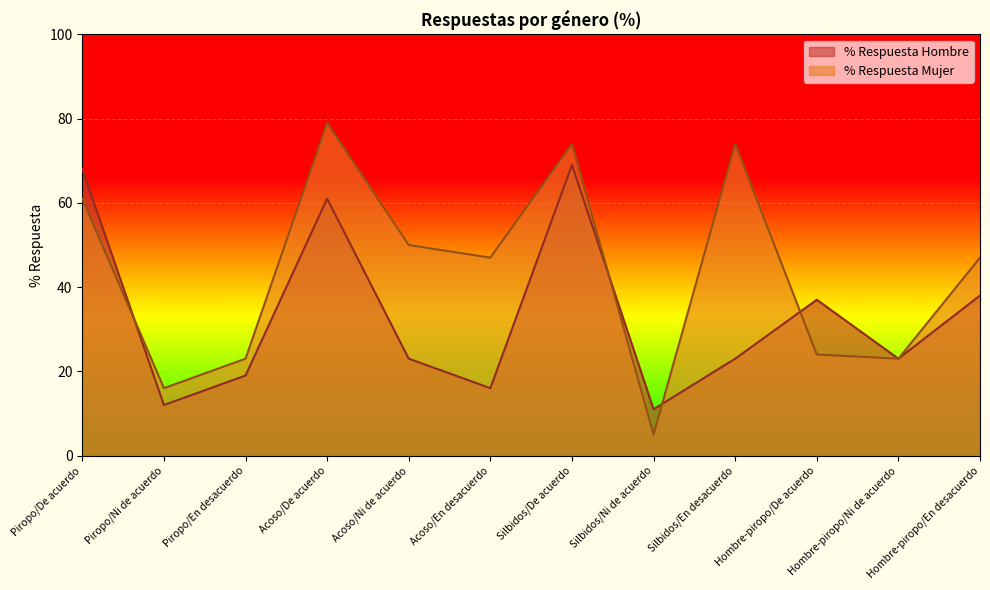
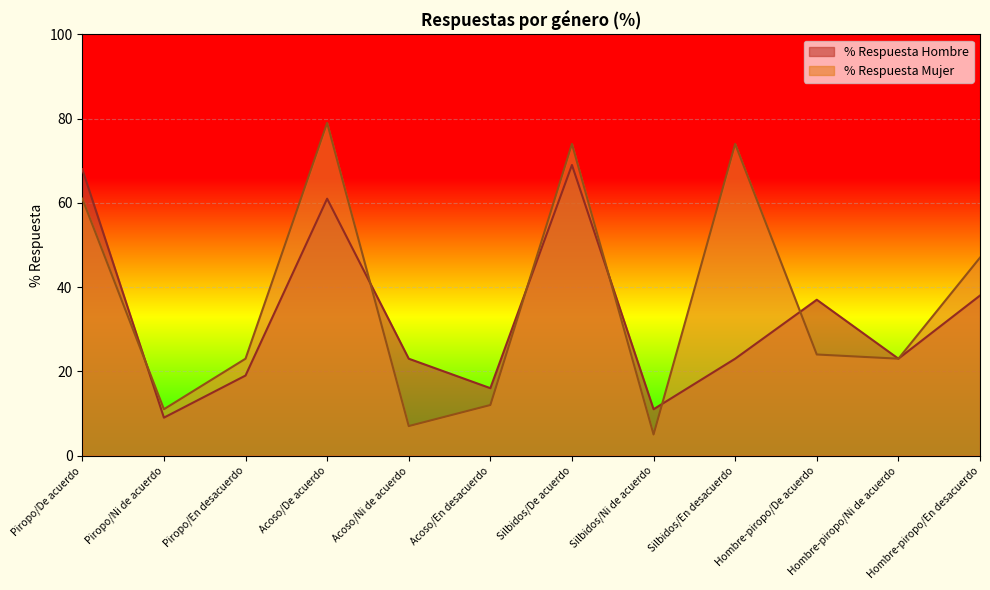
  {
    "% Respuesta Hombre": {
      "Piropo/De acuerdo": 68,
-     "Piropo/Ni de acuerdo": 12,
+     "Piropo/Ni de acuerdo": 9,
      "Piropo/En desacuerdo": 19,
      "Acoso/De acuerdo": 61,
      "Acoso/Ni de acuerdo": 23,
      "Acoso/En desacuerdo": 16,
      "Silbidos/De acuerdo": 69,
      "Silbidos/Ni de acuerdo": 11,
      "Silbidos/En desacuerdo": 23,
      "Hombre-piropo/De acuerdo": 37,
      "Hombre-piropo/En desacuerdo": 38
    },
    "% Respuesta Mujer": {
      "Piropo/De acuerdo": 61,
-     "Piropo/Ni de acuerdo": 16,
+     "Piropo/Ni de acuerdo": 11,
      "Piropo/En desacuerdo": 23,
      "Acoso/De acuerdo": 79,
-     "Acoso/Ni de acuerdo": 50,
-     "Acoso/En desacuerdo": 47,
+     "Acoso/Ni de acuerdo": 7,
+     "Acoso/En desacuerdo": 12,
      "Silbidos/De acuerdo": 74,
      "Silbidos/Ni de acuerdo": 5,
      "Silbidos/En desacuerdo": 74,
      "Hombre-piropo/De acuerdo": 24,
      "Hombre-piropo/En desacuerdo": 47
    }
  }
